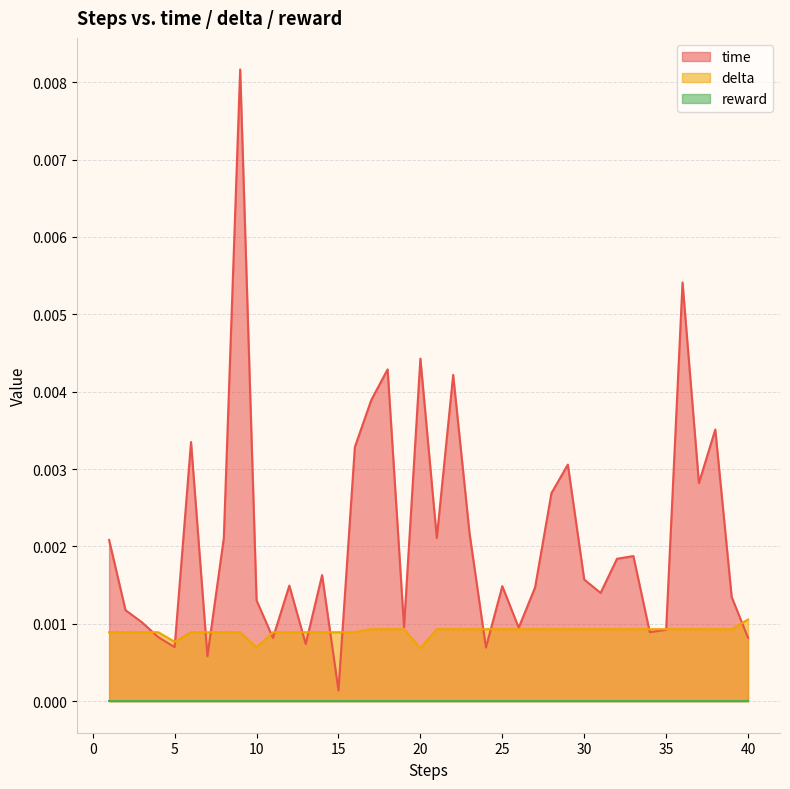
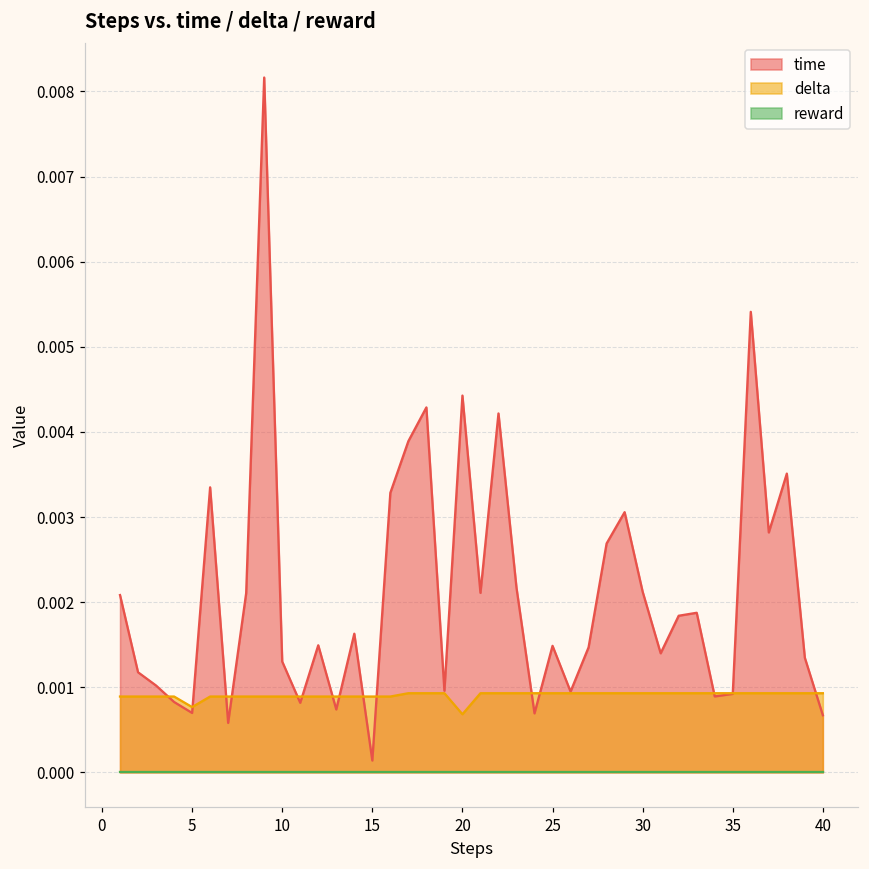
  {
    "time": {
      "5": 0.0007,
      "10": 0.0013,
      "15": 0.0001,
      "20": 0.0044,
      "25": 0.0015,
-     "30": 0.0016,
-     "40": 0.0008
+     "30": 0.0021,
+     "40": 0.0007
    },
    "delta": {
      "5": 0.0008,
-     "10": 0.0007,
+     "10": 0.0009,
      "15": 0.0009,
      "20": 0.0007,
      "25": 0.0009,
      "30": 0.0009,
-     "40": 0.0011
+     "40": 0.0009
    },
    "reward": {
      "5": 0.0000,
      "10": 0.0000,
      "15": 0.0000,
      "20": 0.0000,
      "25": 0.0000,
      "30": 0.0000,
      "35": 0.0000,
      "40": 0.0000
    }
  }
